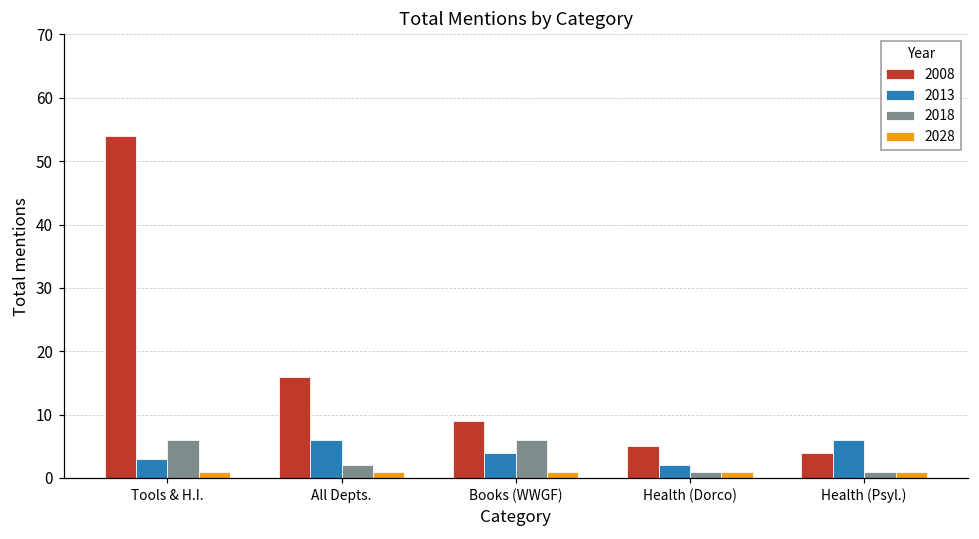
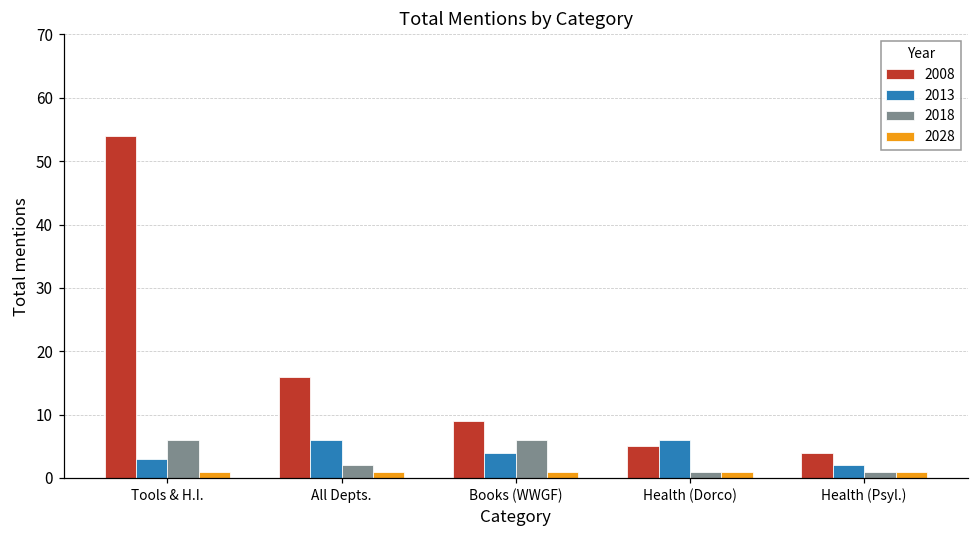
  {
    "2008": {
      "Tools & H.I.": 54,
      "All Depts.": 16,
      "Books (WWGF)": 9,
      "Health (Dorco)": 5,
      "Health (Psyl.)": 4
    },
    "2013": {
      "Tools & H.I.": 3,
      "All Depts.": 6,
      "Books (WWGF)": 4,
-     "Health (Dorco)": 2,
-     "Health (Psyl.)": 6
+     "Health (Dorco)": 6,
+     "Health (Psyl.)": 2
    },
    "2018": {
      "Tools & H.I.": 6,
      "All Depts.": 2,
      "Books (WWGF)": 6,
      "Health (Dorco)": 1,
      "Health (Psyl.)": 1
    },
    "2028": {
      "Tools & H.I.": 1,
      "All Depts.": 1,
      "Books (WWGF)": 1,
      "Health (Dorco)": 1,
      "Health (Psyl.)": 1
    }
  }
